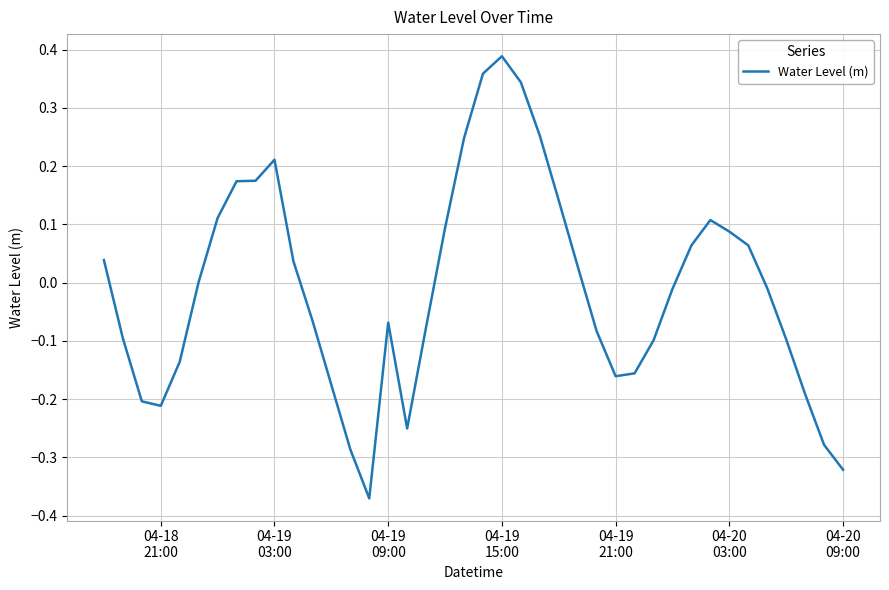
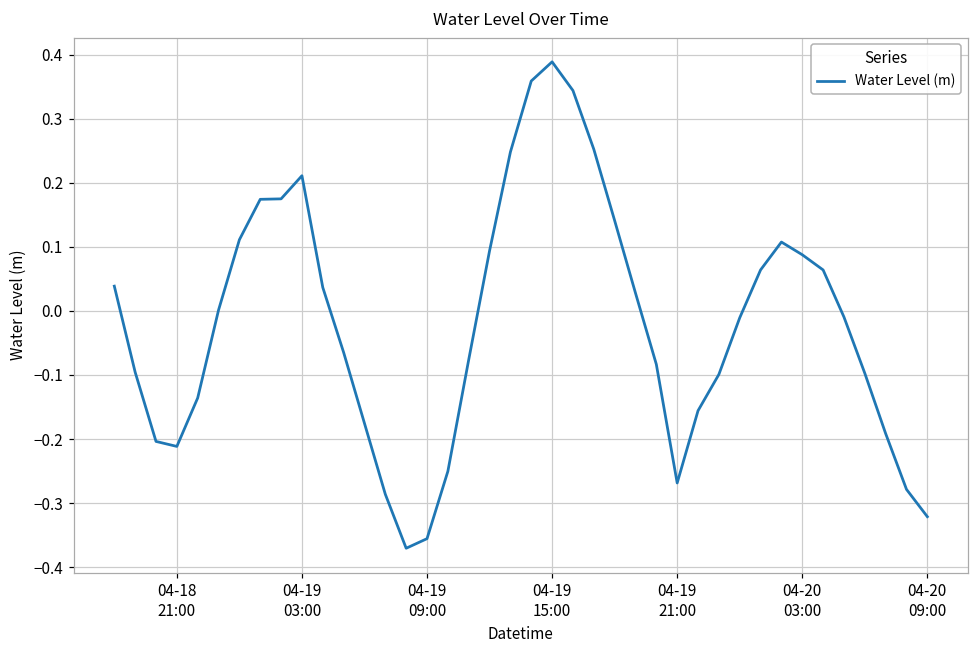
  {
    "04-18 21:00": -0.21,
    "04-19 03:00": 0.21,
-   "04-19 09:00": -0.07,
+   "04-19 09:00": -0.36,
    "04-19 15:00": 0.39,
-   "04-19 21:00": -0.16,
+   "04-19 21:00": -0.27,
    "04-20 03:00": 0.09,
    "04-20 09:00": -0.32
  }
